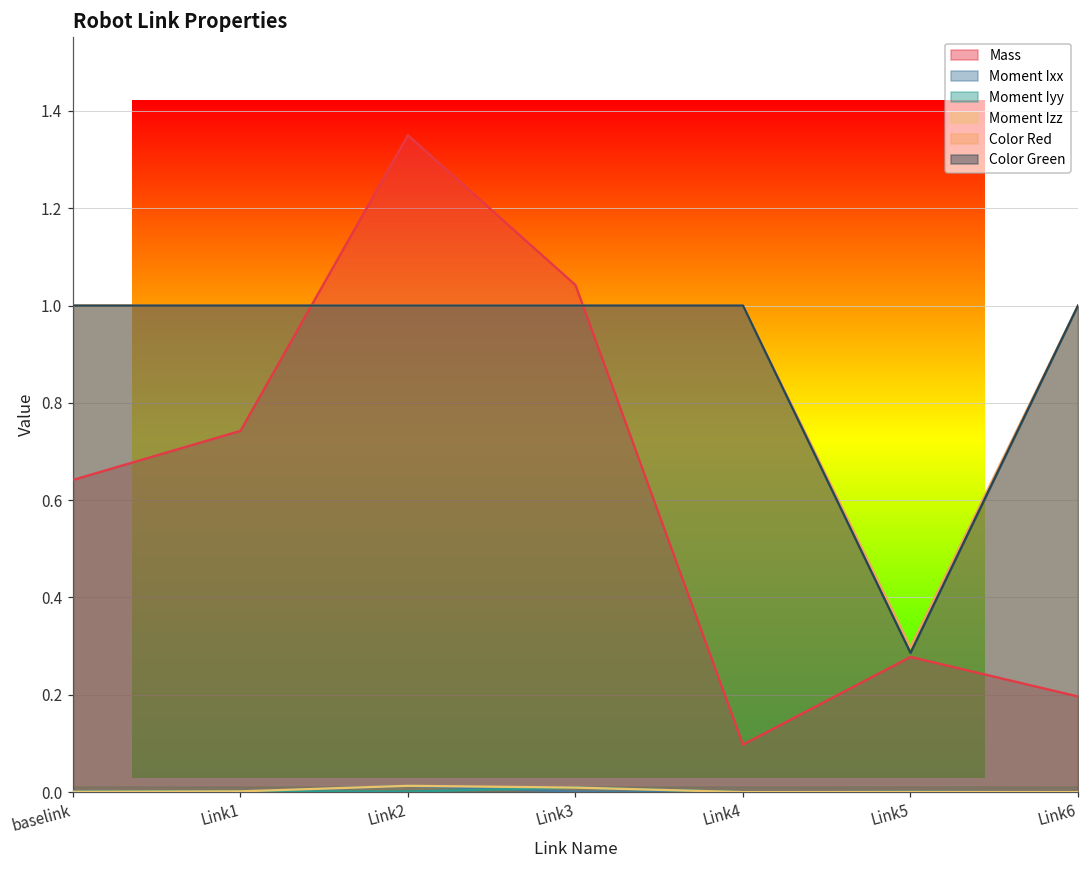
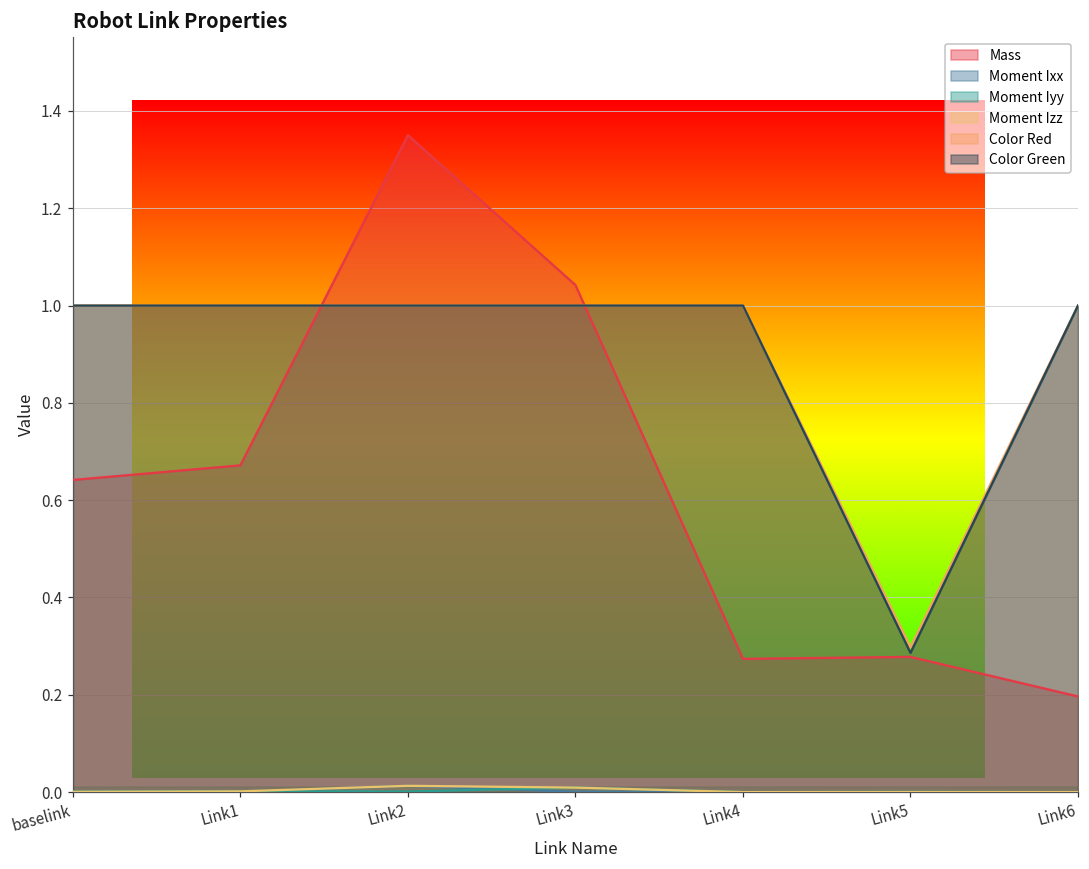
  {
    "Mass": {
      "baselink": 0.64,
-     "Link1": 0.74,
+     "Link1": 0.67,
      "Link2": 1.35,
      "Link3": 1.04,
-     "Link4": 0.10,
+     "Link4": 0.27,
      "Link5": 0.28,
      "Link6": 0.20
    },
    "Color Green": {
      "Link5": 0.29
    }
  }
